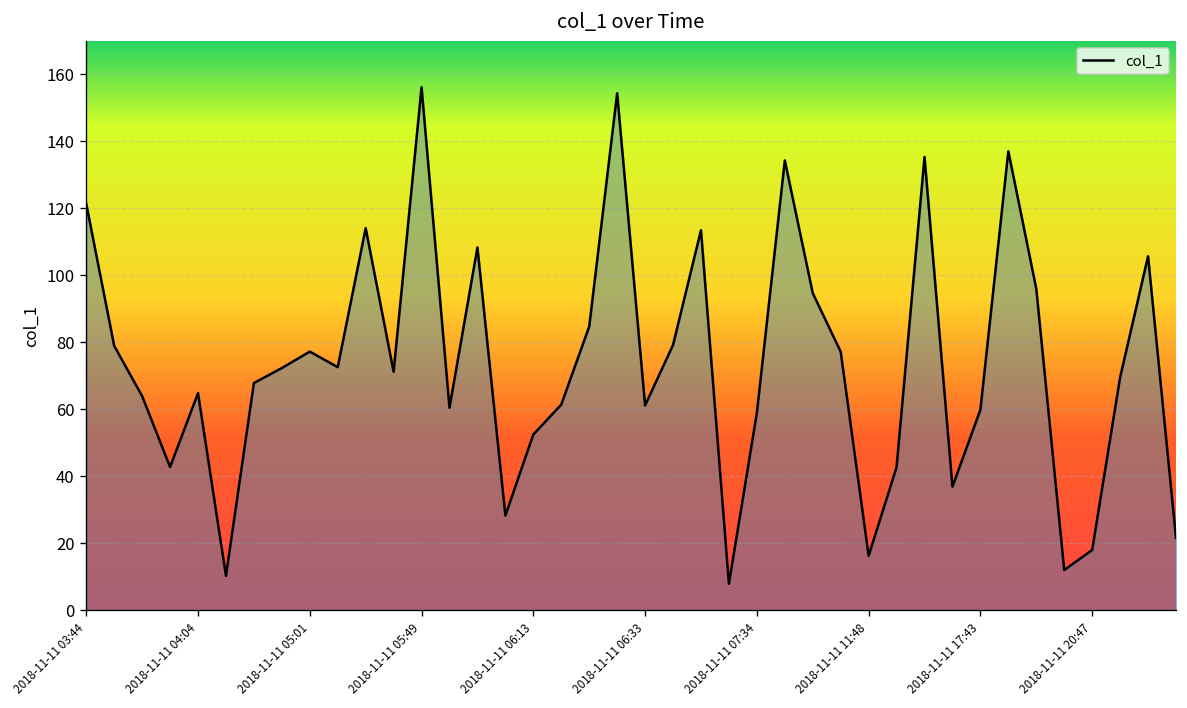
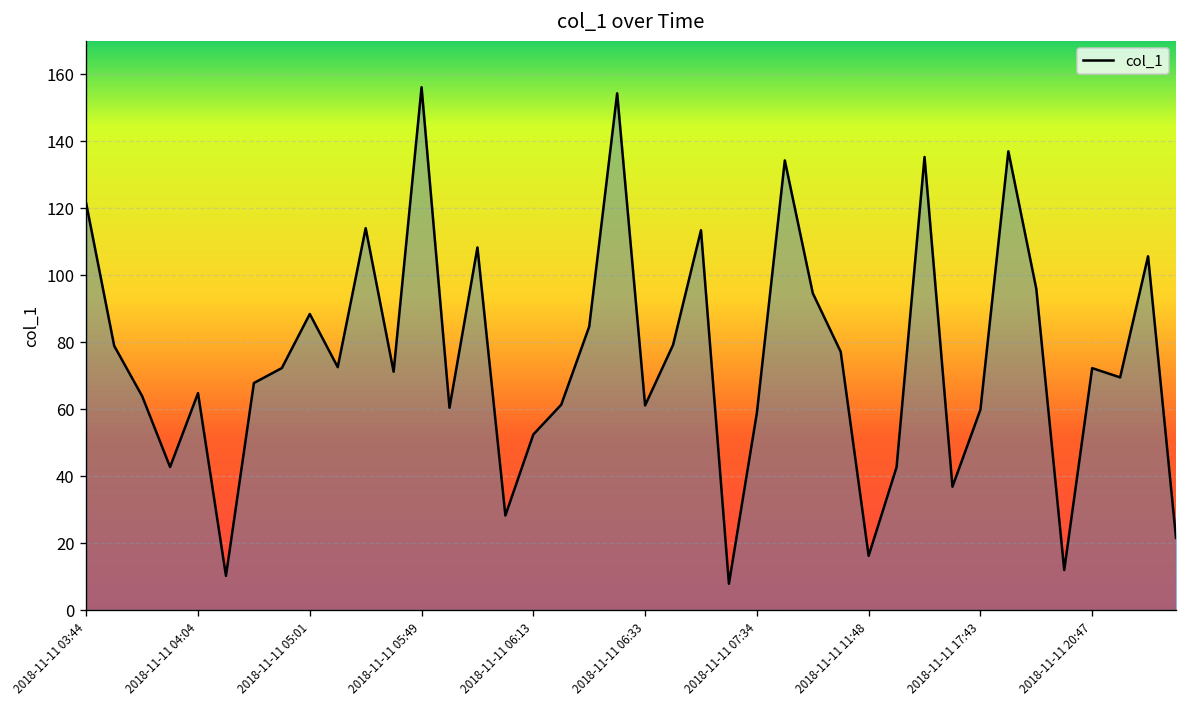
  {
    "2018-11-11 03:44": 121,
    "2018-11-11 04:04": 65,
-   "2018-11-11 05:01": 77,
+   "2018-11-11 05:01": 88,
    "2018-11-11 05:49": 156,
    "2018-11-11 06:33": 61,
    "2018-11-11 07:34": 59,
    "2018-11-11 11:48": 16,
-   "2018-11-11 20:47": 18
+   "2018-11-11 20:47": 72
  }
